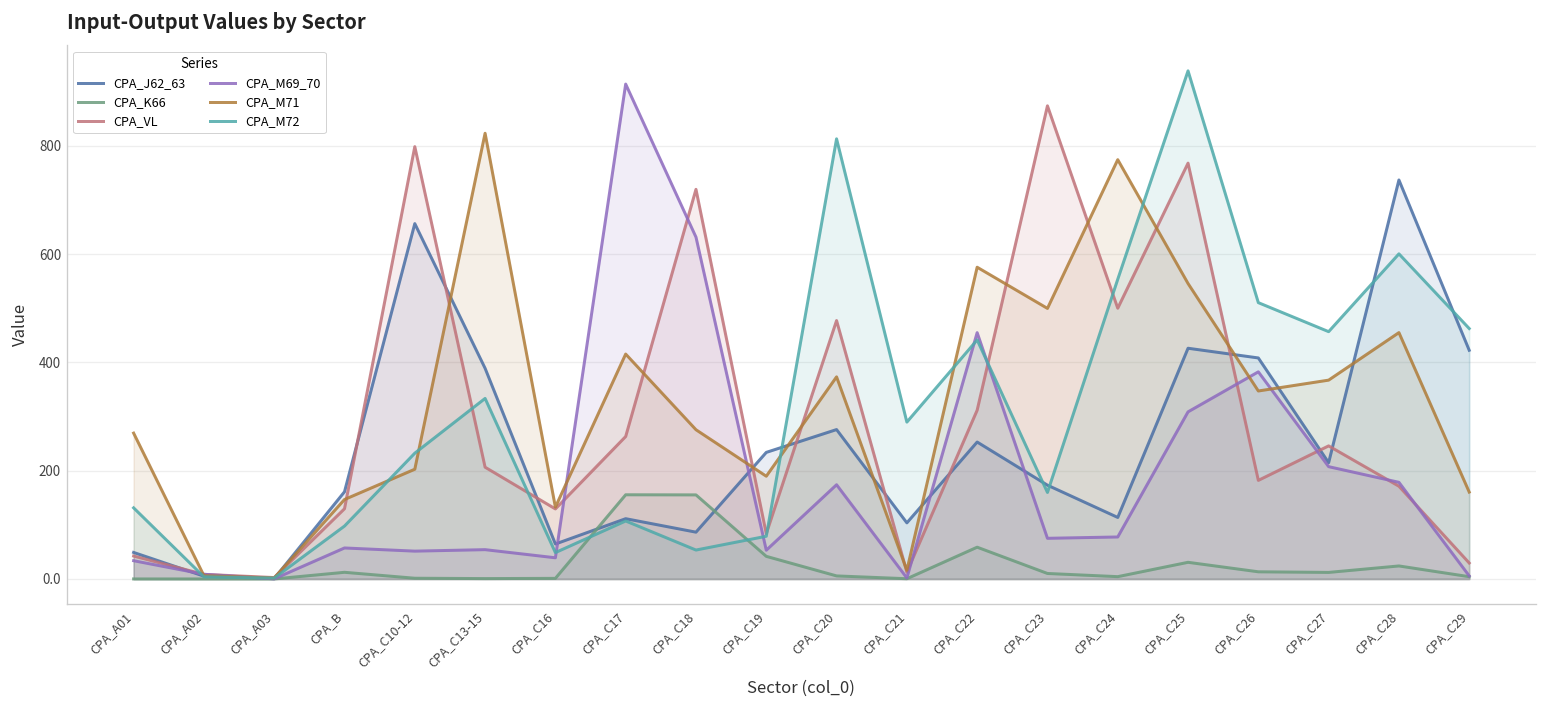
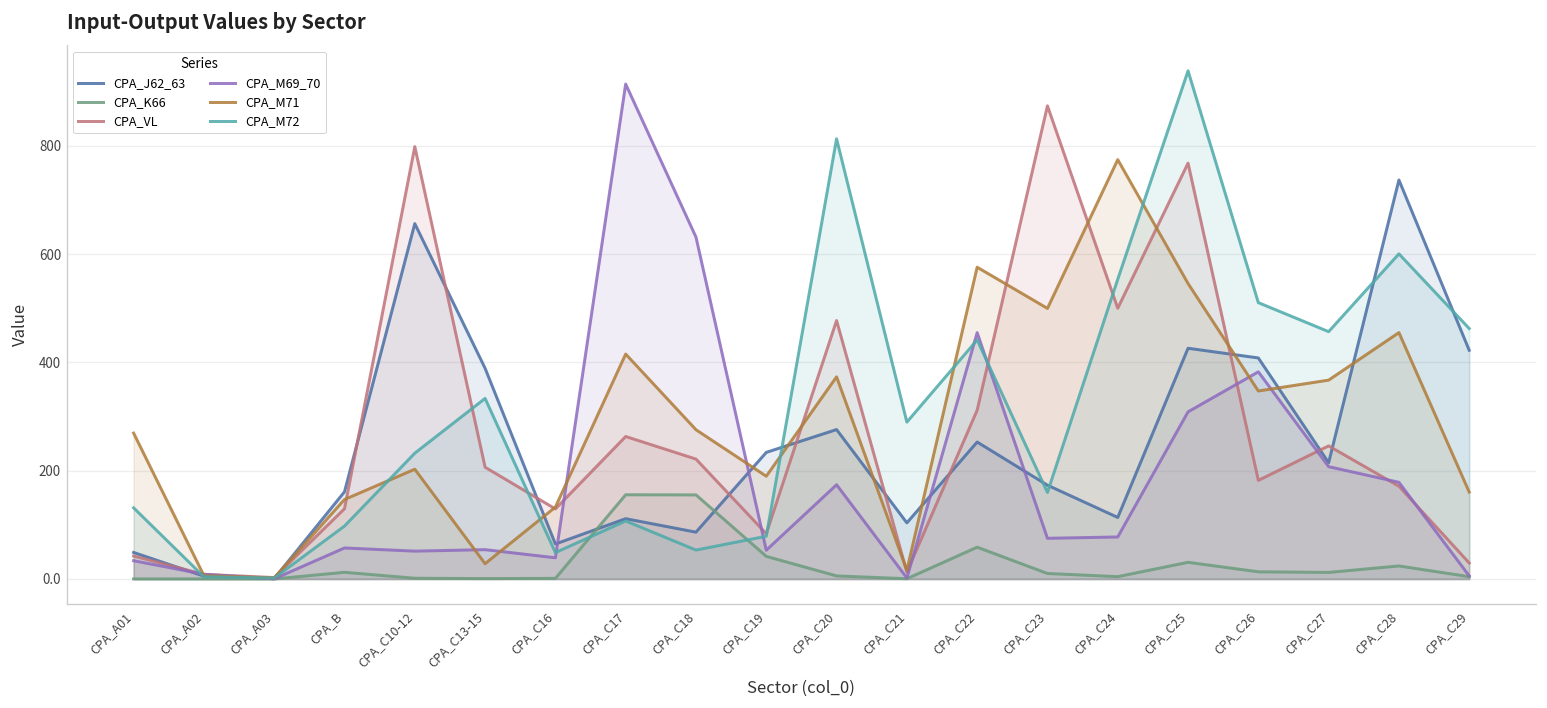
  {
    "CPA_VL": {
      "CPA_A01": 40,
      "CPA_B": 130,
      "CPA_C10-12": 800,
      "CPA_C13-15": 210,
      "CPA_C17": 260,
-     "CPA_C18": 720,
+     "CPA_C18": 220,
      "CPA_C20": 480,
      "CPA_C22": 310,
      "CPA_C23": 870,
      "CPA_C24": 500,
      "CPA_C25": 770,
      "CPA_C26": 180,
      "CPA_C27": 250,
      "CPA_C28": 170,
      "CPA_C29": 30
    },
    "CPA_M69_70": {
      "CPA_A01": 30,
      "CPA_B": 60,
      "CPA_C10-12": 50,
      "CPA_C13-15": 50,
      "CPA_C16": 40,
      "CPA_C17": 910,
      "CPA_C18": 630,
      "CPA_C19": 50,
      "CPA_C20": 170,
      "CPA_C22": 460,
      "CPA_C23": 80,
      "CPA_C24": 80,
      "CPA_C25": 310,
      "CPA_C26": 380,
      "CPA_C27": 210,
      "CPA_C28": 180
    },
    "CPA_M71": {
      "CPA_A01": 270,
      "CPA_B": 150,
      "CPA_C10-12": 200,
-     "CPA_C13-15": 820,
+     "CPA_C13-15": 30,
      "CPA_C17": 420,
      "CPA_C18": 280,
      "CPA_C19": 190,
      "CPA_C20": 370,
      "CPA_C22": 580,
      "CPA_C23": 500,
      "CPA_C24": 770,
      "CPA_C25": 550,
      "CPA_C26": 350,
      "CPA_C27": 370,
      "CPA_C28": 460,
      "CPA_C29": 160
    }
  }
